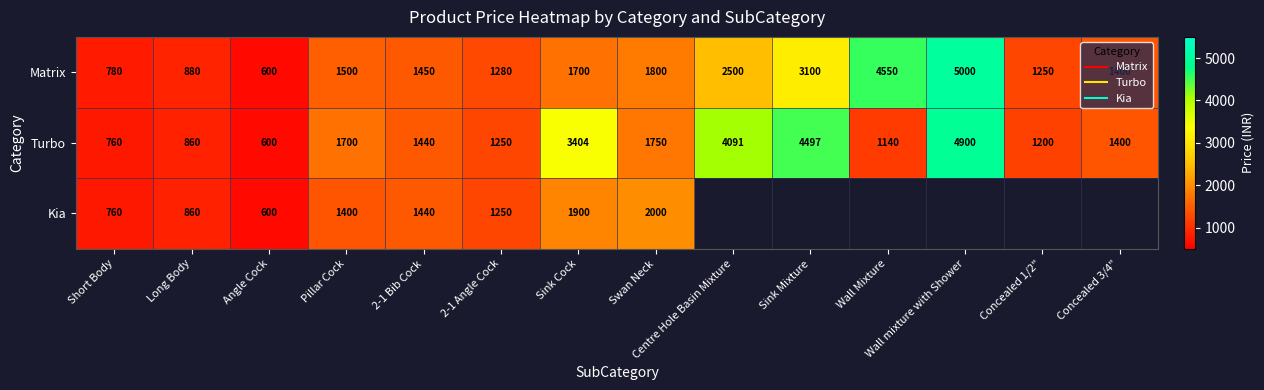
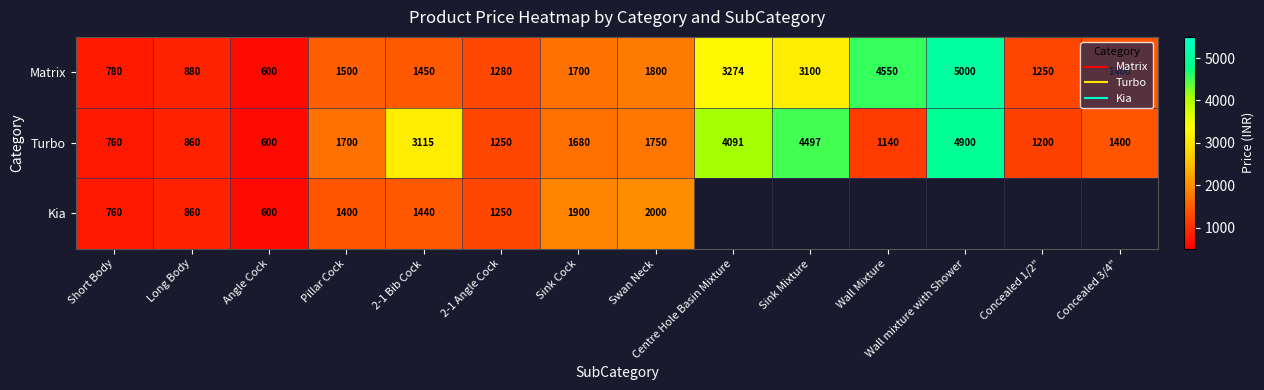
  {
    "Matrix": {
      "Short Body": 780,
      "Long Body": 880,
      "Angle Cock": 600,
      "Pillar Cock": 1500,
      "2-1 Bib Cock": 1450,
      "2-1 Angle Cock": 1280,
      "Sink Cock": 1700,
      "Swan Neck": 1800,
-     "Centre Hole Basin Mixture": 2500,
+     "Centre Hole Basin Mixture": 3274,
      "Sink Mixture": 3100,
      "Wall Mixture": 4550,
      "Wall mixture with Shower": 5000,
      "Concealed 1/2\"": 1250
    },
    "Turbo": {
      "Short Body": 760,
      "Long Body": 860,
      "Angle Cock": 600,
      "Pillar Cock": 1700,
-     "2-1 Bib Cock": 1440,
+     "2-1 Bib Cock": 3115,
      "2-1 Angle Cock": 1250,
-     "Sink Cock": 3404,
+     "Sink Cock": 1680,
      "Swan Neck": 1750,
      "Centre Hole Basin Mixture": 4091,
      "Sink Mixture": 4497,
      "Wall Mixture": 1140,
      "Wall mixture with Shower": 4900,
      "Concealed 1/2\"": 1200,
      "Concealed 3/4\"": 1400
    },
    "Kia": {
      "Short Body": 760,
      "Long Body": 860,
      "Angle Cock": 600,
      "Pillar Cock": 1400,
      "2-1 Bib Cock": 1440,
      "2-1 Angle Cock": 1250,
      "Sink Cock": 1900,
      "Swan Neck": 2000
    }
  }
